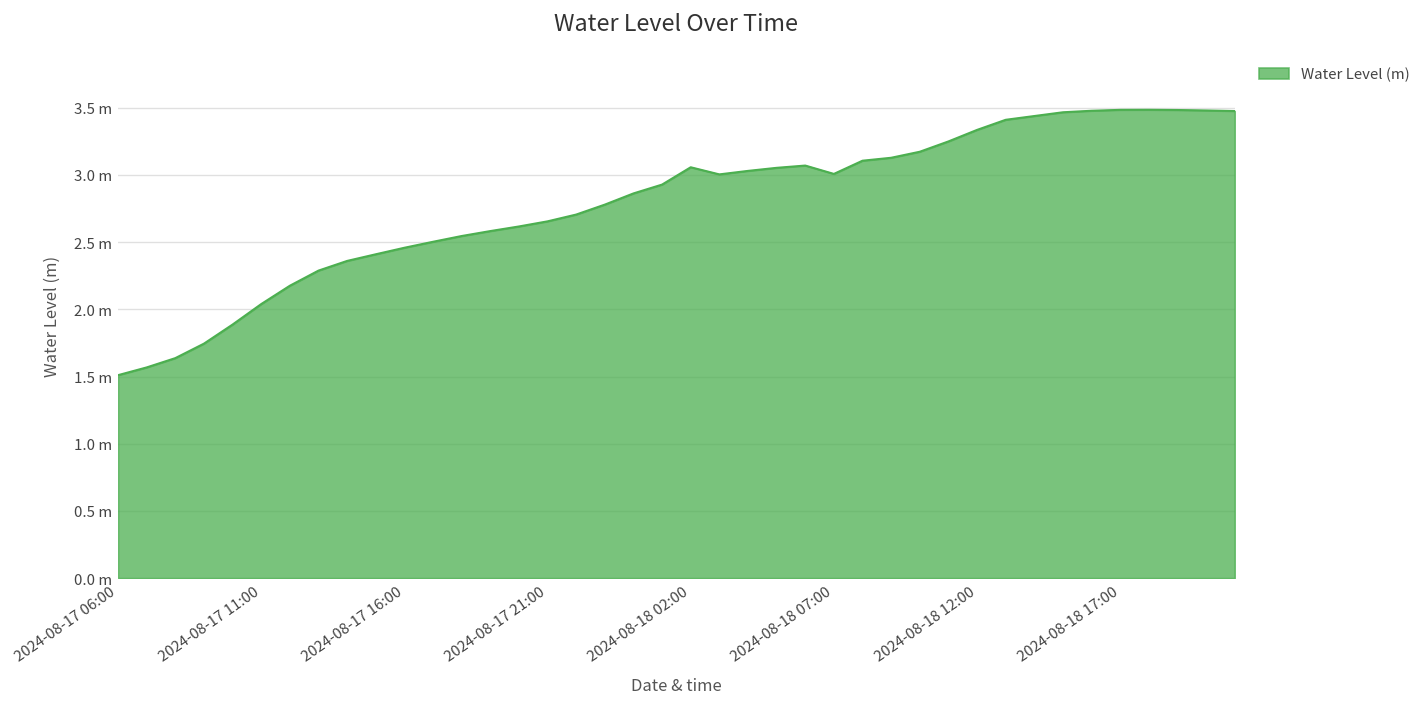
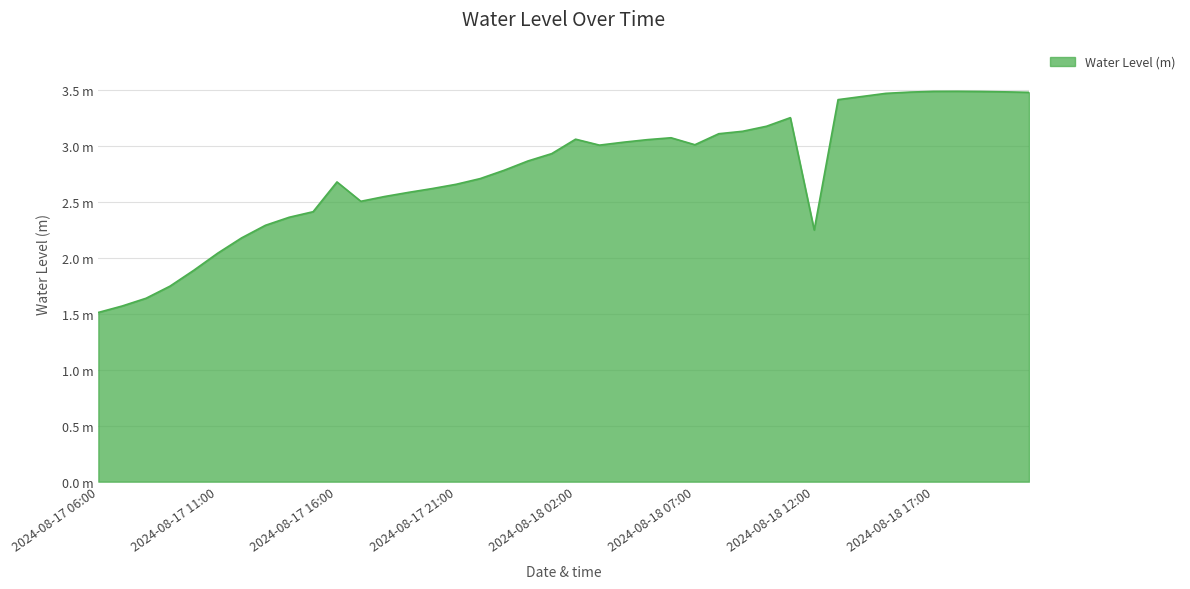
  {
    "2024-08-17 06:00": "1.51 m",
    "2024-08-17 11:00": "2.04 m",
-   "2024-08-17 16:00": "2.46 m",
+   "2024-08-17 16:00": "2.68 m",
    "2024-08-17 21:00": "2.66 m",
    "2024-08-18 02:00": "3.06 m",
    "2024-08-18 07:00": "3.01 m",
-   "2024-08-18 12:00": "3.34 m",
+   "2024-08-18 12:00": "2.25 m",
    "2024-08-18 17:00": "3.48 m"
  }
